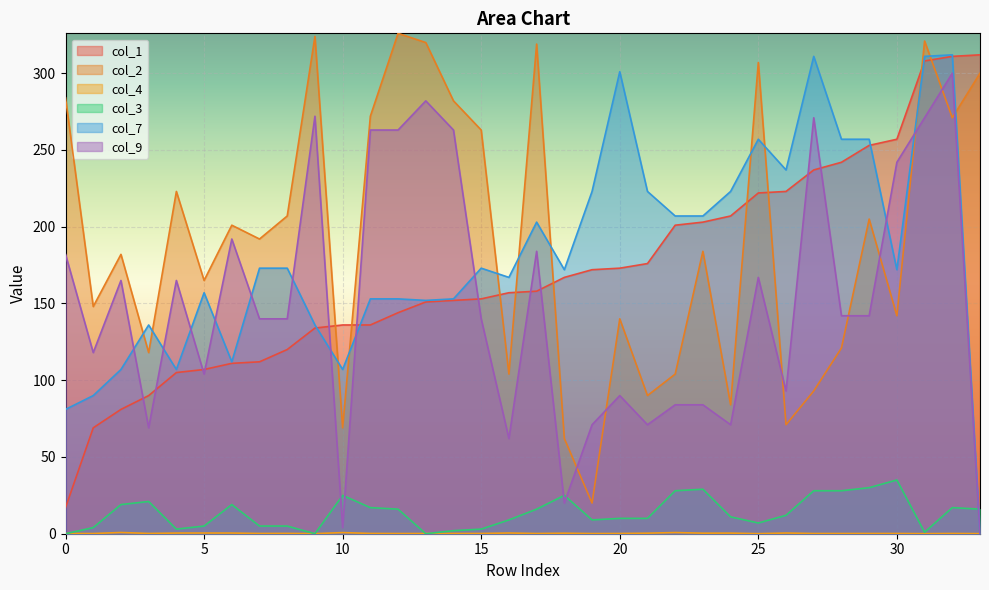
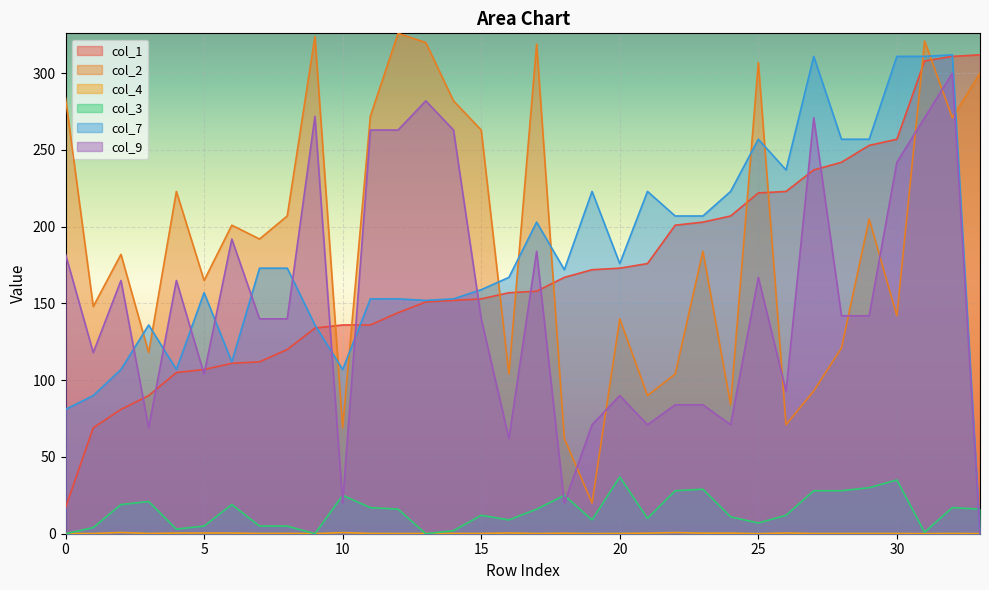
  {
    "col_3": {
      "5": 5,
      "10": 25,
-     "15": 3,
-     "20": 10,
+     "15": 12,
+     "20": 37,
      "25": 7,
      "30": 35
    },
    "col_7": {
      "0": 81,
      "5": 157,
      "10": 107,
-     "15": 173,
-     "20": 301,
+     "15": 159,
+     "20": 176,
      "25": 257,
-     "30": 172
+     "30": 311
    },
    "col_9": {
      "0": 182,
      "5": 104,
-     "10": 4,
+     "10": 20,
      "15": 140,
      "20": 90,
      "25": 167,
      "30": 242
    }
  }
